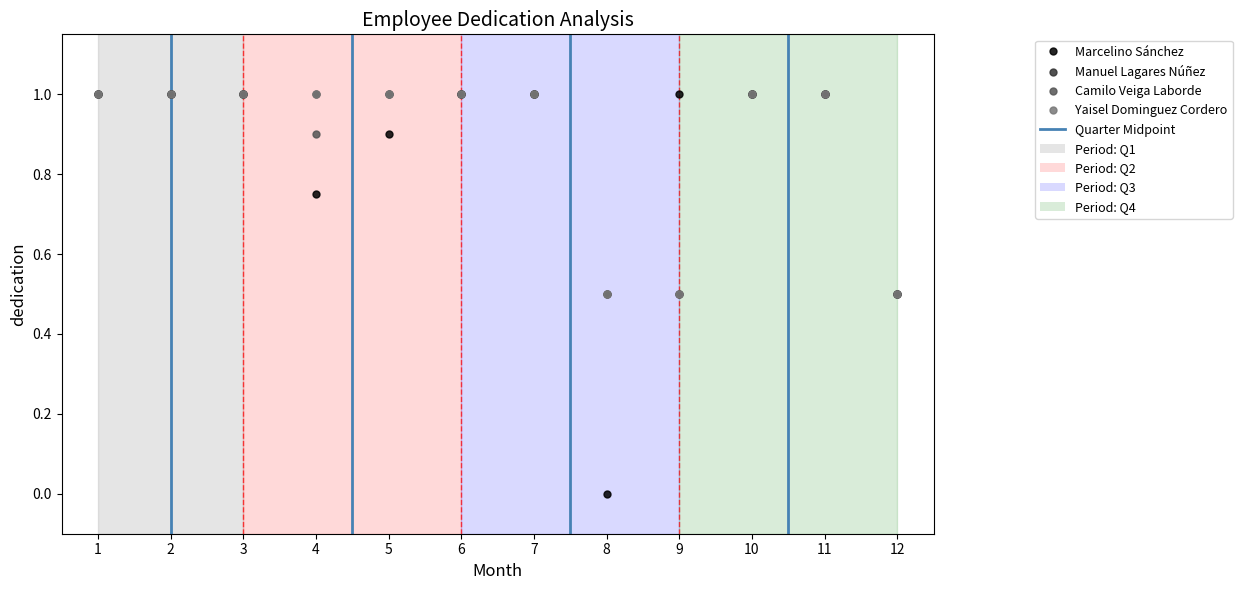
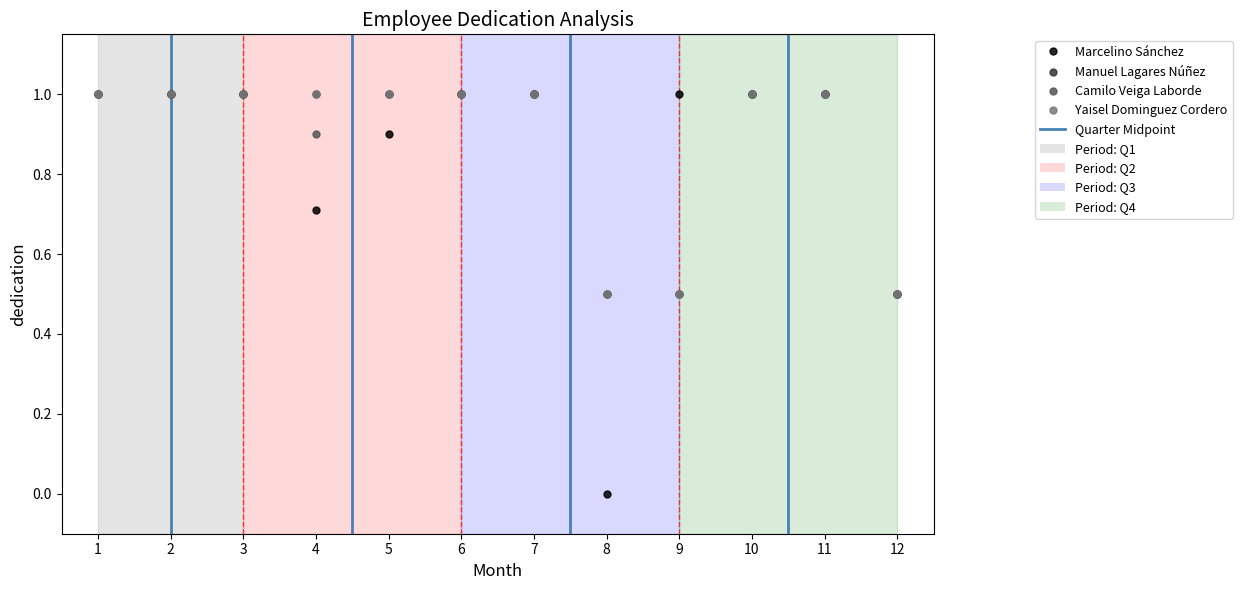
  {
    "Marcelino Sánchez": {
-     "4": 0.75,
+     "4": 0.71,
      "5": 0.90,
      "8": 0.00,
      "9": 1.00
    }
  }
